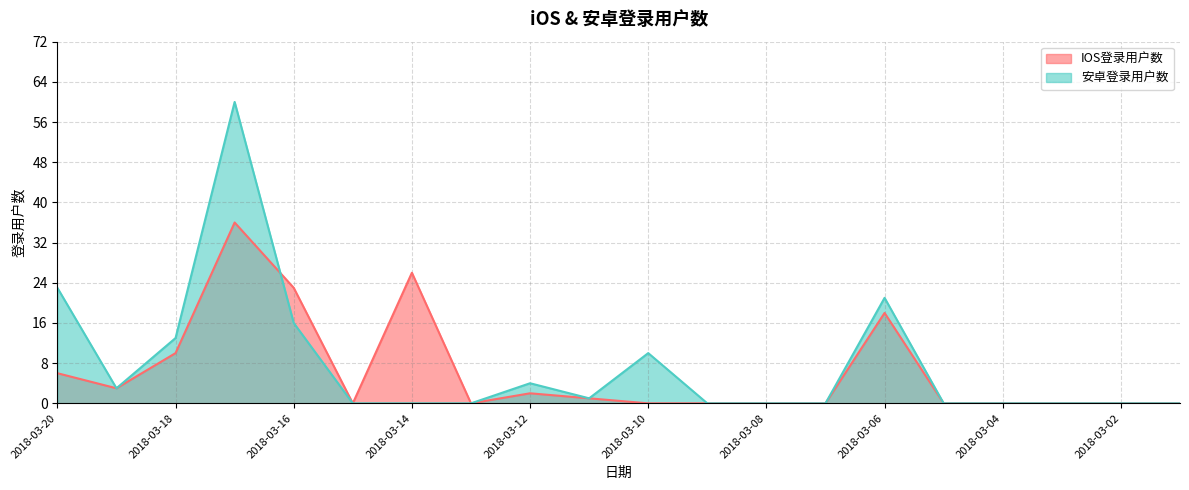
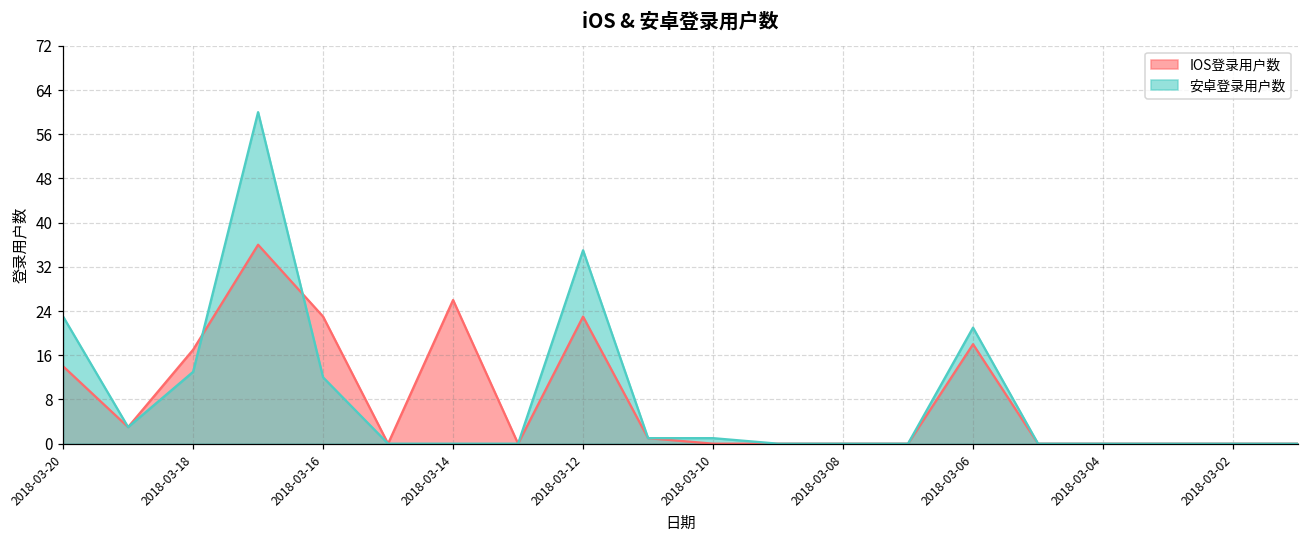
  {
    "IOS登录用户数": {
-     "2018-03-20": 6,
-     "2018-03-18": 10,
+     "2018-03-20": 14,
+     "2018-03-18": 17,
      "2018-03-16": 23,
      "2018-03-14": 26,
-     "2018-03-12": 2,
+     "2018-03-12": 23,
      "2018-03-10": 0,
      "2018-03-06": 18
    },
    "安卓登录用户数": {
      "2018-03-20": 23,
      "2018-03-18": 13,
-     "2018-03-16": 16,
+     "2018-03-16": 12,
      "2018-03-14": 0,
-     "2018-03-12": 4,
-     "2018-03-10": 10,
+     "2018-03-12": 35,
+     "2018-03-10": 1,
      "2018-03-06": 21
    }
  }
